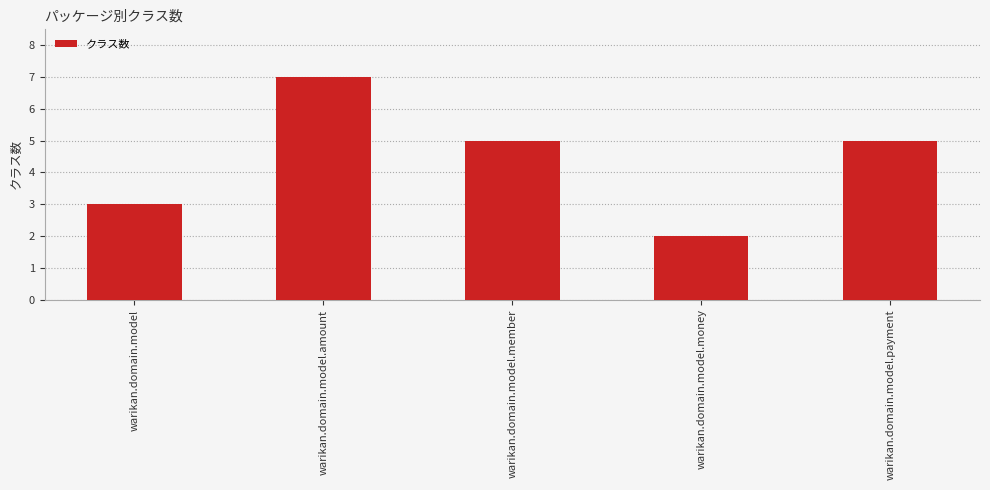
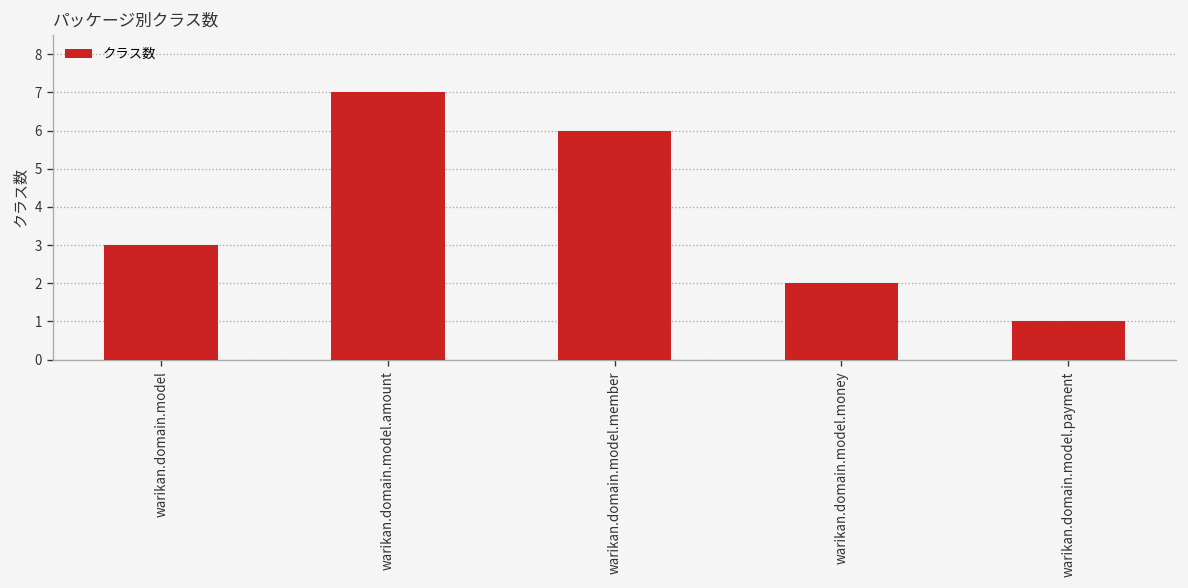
  {
    "warikan.domain.model": 3,
    "warikan.domain.model.amount": 7,
-   "warikan.domain.model.member": 5,
+   "warikan.domain.model.member": 6,
    "warikan.domain.model.money": 2,
-   "warikan.domain.model.payment": 5
+   "warikan.domain.model.payment": 1
  }
